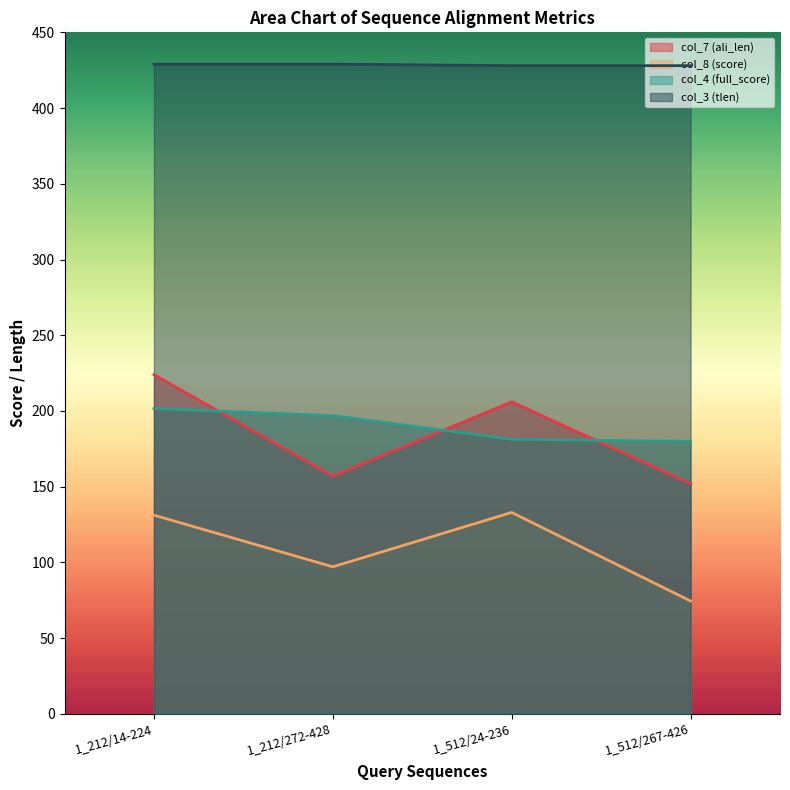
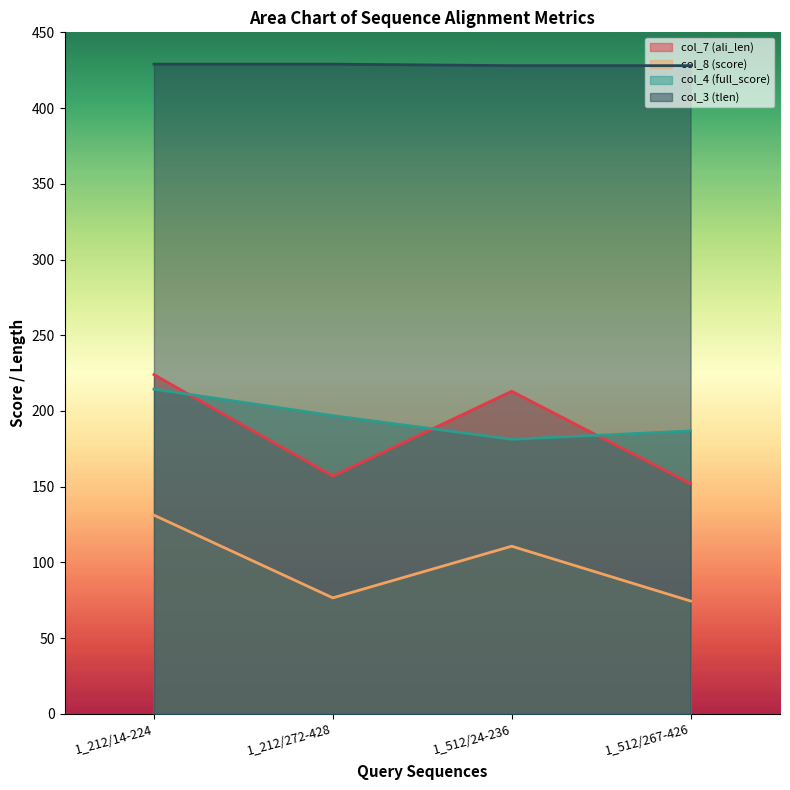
  {
    "col_7 (ali_len)": {
      "1_212/14-224": 224,
      "1_212/272-428": 157,
-     "1_512/24-236": 206,
+     "1_512/24-236": 213,
      "1_512/267-426": 152
    },
    "col_8 (score)": {
      "1_212/14-224": 131,
-     "1_212/272-428": 97,
-     "1_512/24-236": 133,
+     "1_212/272-428": 77,
+     "1_512/24-236": 111,
      "1_512/267-426": 75
    },
    "col_4 (full_score)": {
-     "1_212/14-224": 202,
+     "1_212/14-224": 214,
      "1_212/272-428": 197,
      "1_512/24-236": 181,
-     "1_512/267-426": 180
+     "1_512/267-426": 187
    },
    "col_3 (tlen)": {
      "1_212/14-224": 429,
      "1_212/272-428": 429,
      "1_512/24-236": 428
    }
  }
